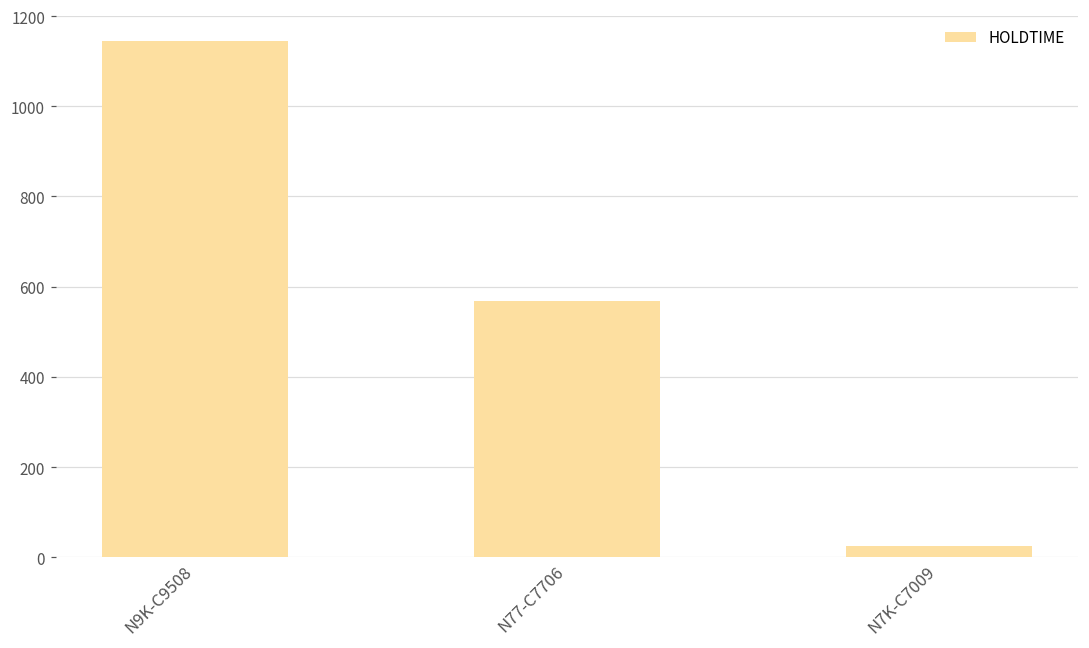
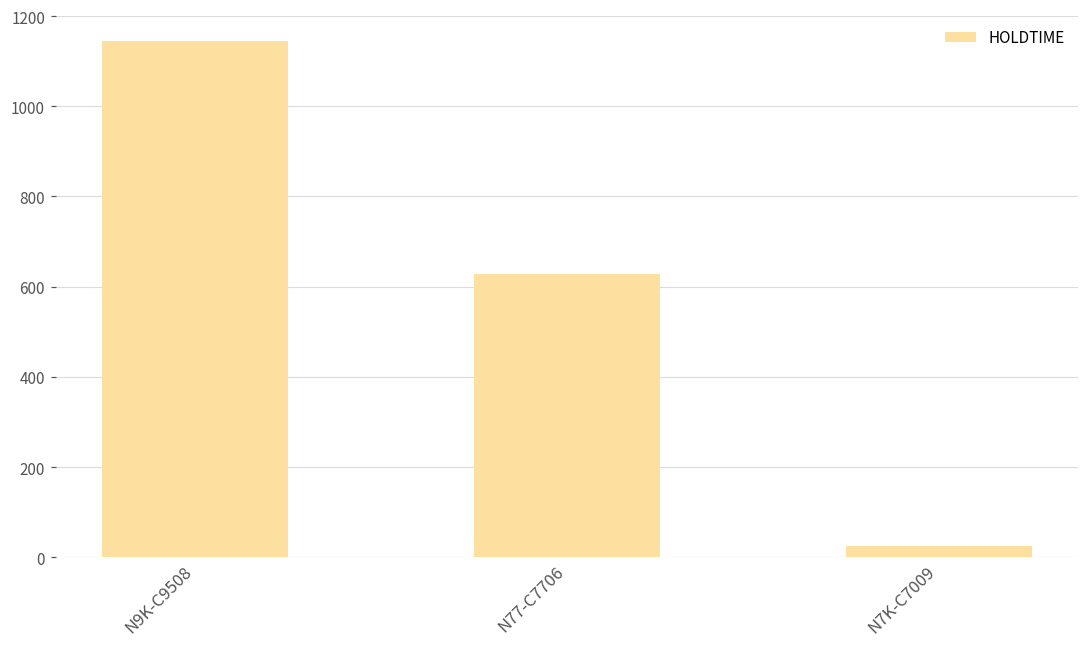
  {
    "N9K-C9508": 1140,
-   "N77-C7706": 570,
+   "N77-C7706": 630,
    "N7K-C7009": 30
  }
